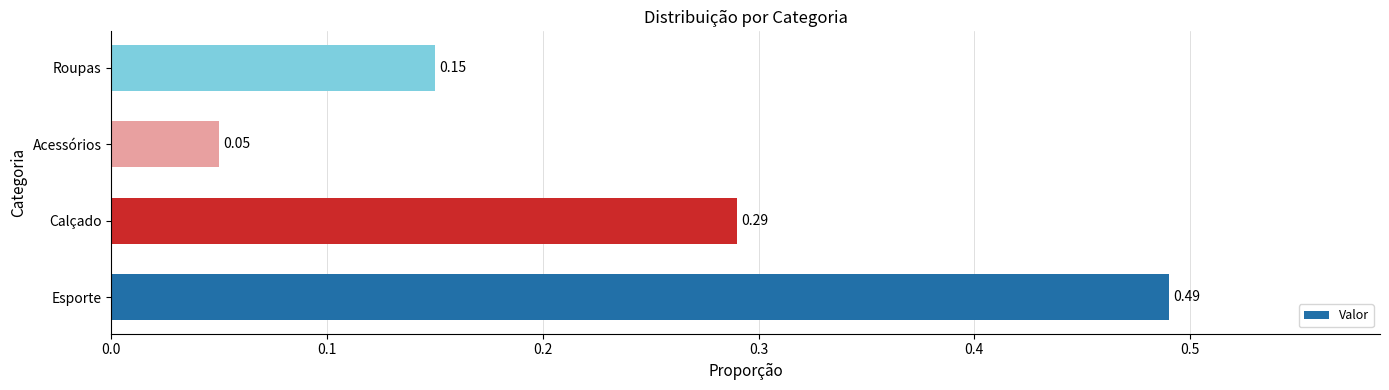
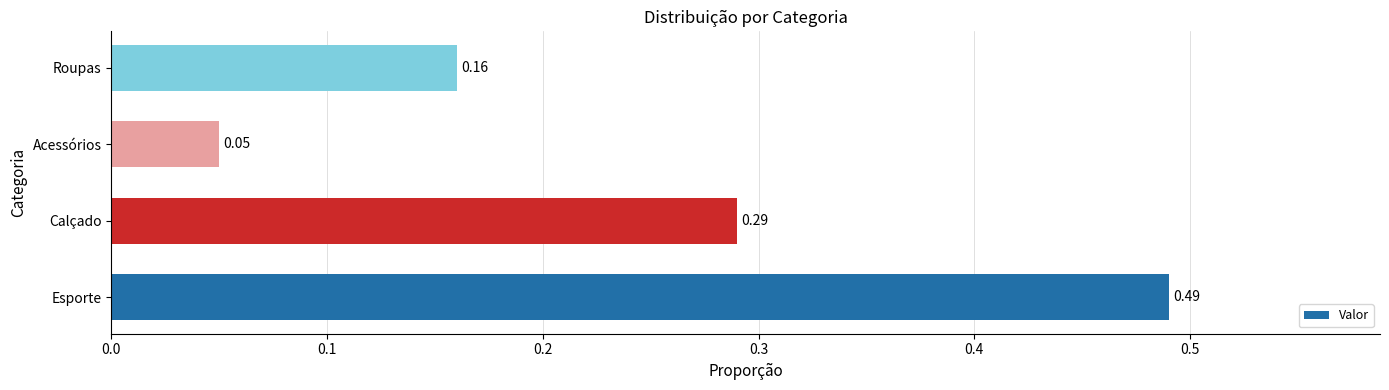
  {
-   "Roupas": 0.15,
+   "Roupas": 0.16,
    "Acessórios": 0.05,
    "Calçado": 0.29,
    "Esporte": 0.49
  }
